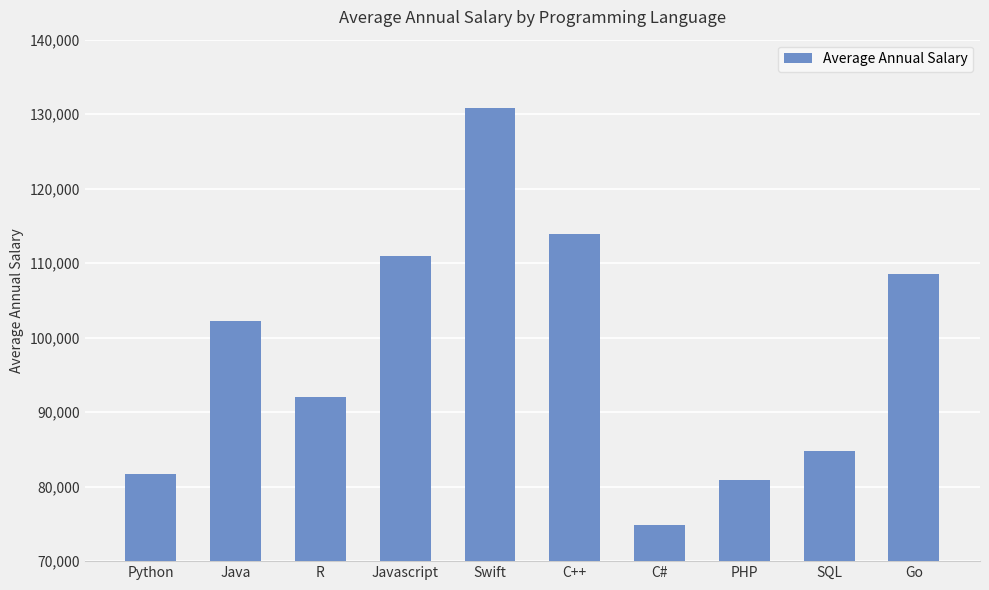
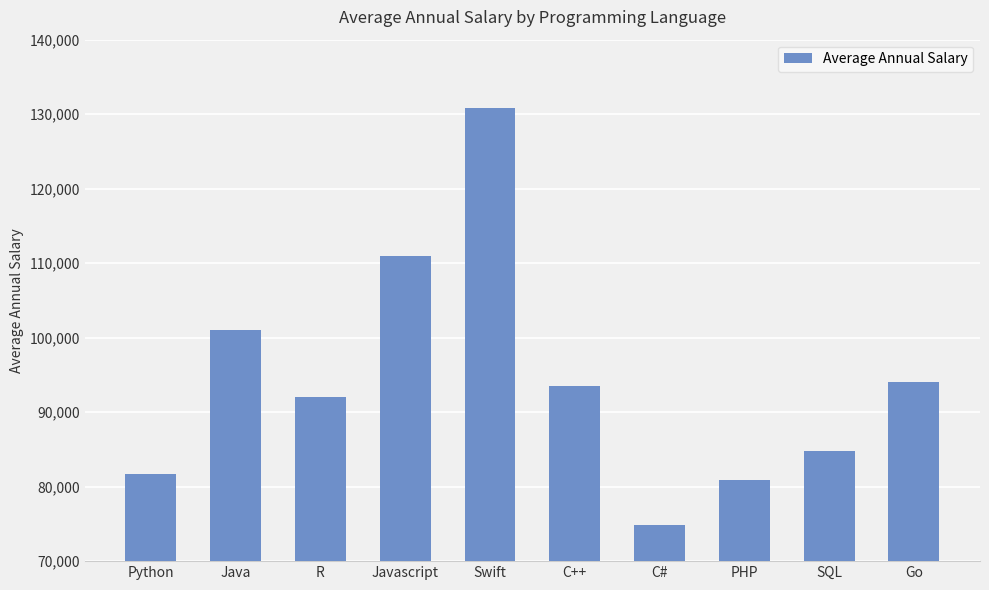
  {
    "Python": "82,000",
-   "Java": "102,000",
+   "Java": "101,000",
    "R": "92,000",
    "Javascript": "111,000",
    "Swift": "131,000",
-   "C++": "114,000",
+   "C++": "93,000",
    "C#": "75,000",
    "PHP": "81,000",
    "SQL": "85,000",
-   "Go": "109,000"
+   "Go": "94,000"
  }
